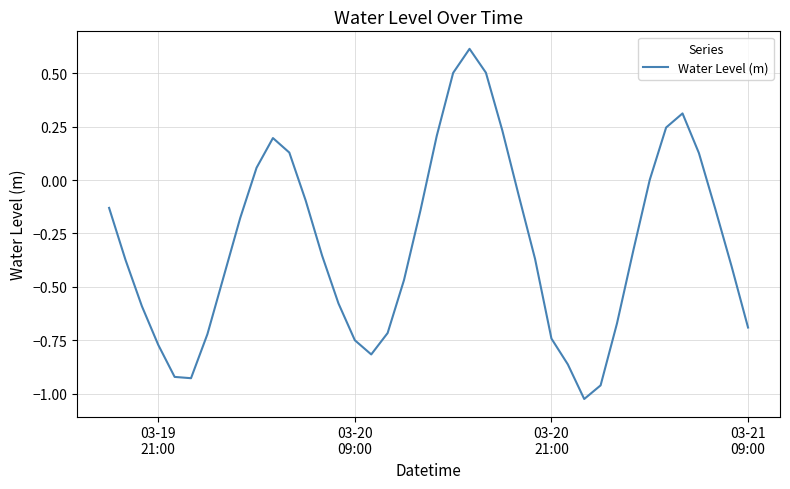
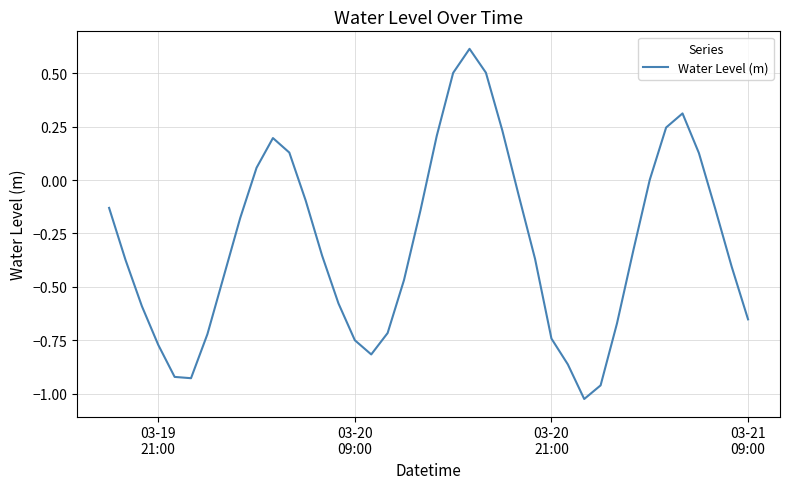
  {
    "03-19 21:00": -0.77,
    "03-20 09:00": -0.75,
    "03-20 21:00": -0.74,
-   "03-21 09:00": -0.69
+   "03-21 09:00": -0.65
  }
